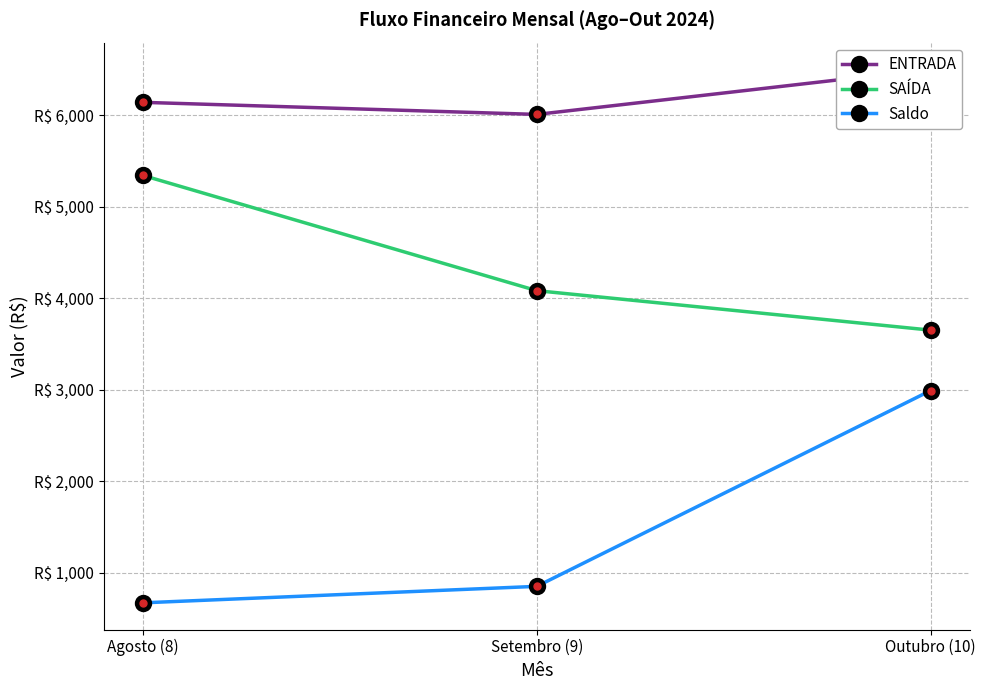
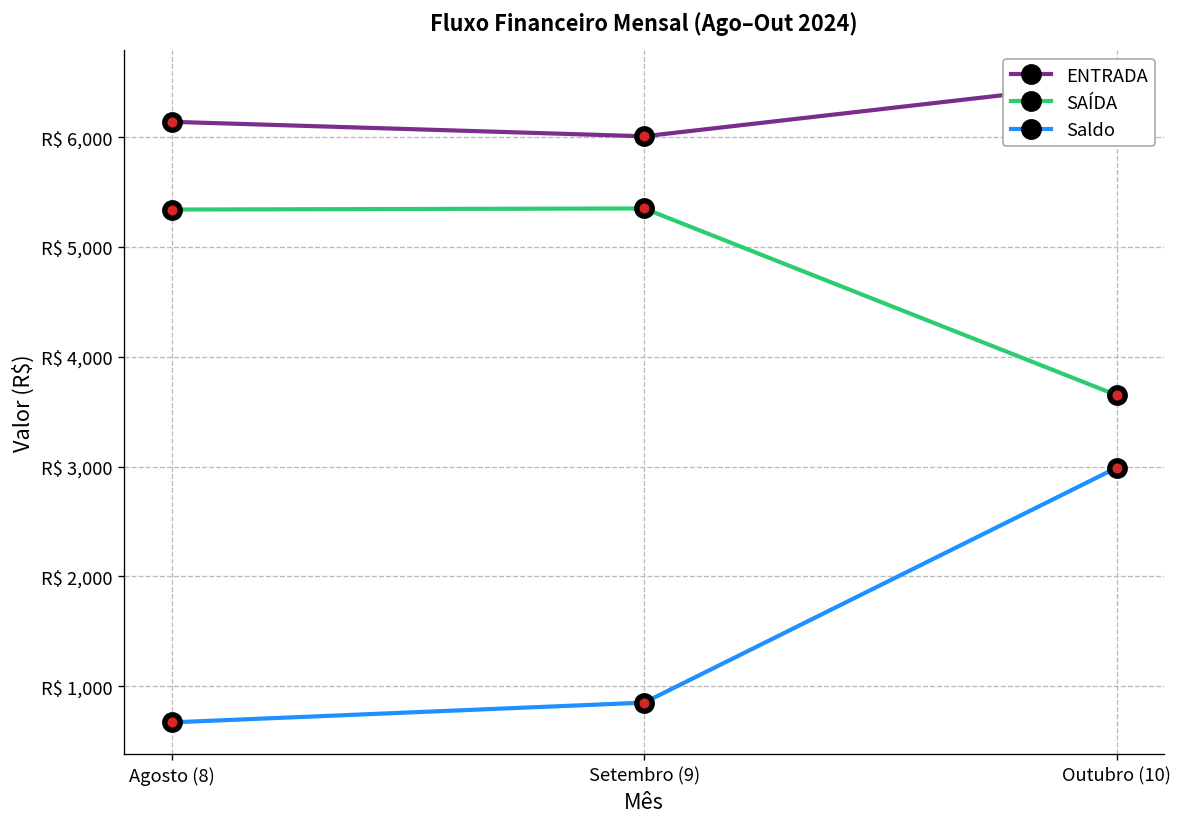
  {
    "ENTRADA": {
      "Agosto (8)": "R$ 6,100",
      "Setembro (9)": "R$ 6,000"
    },
    "SAÍDA": {
      "Agosto (8)": "R$ 5,300",
-     "Setembro (9)": "R$ 4,100",
+     "Setembro (9)": "R$ 5,400",
      "Outubro (10)": "R$ 3,700"
    },
    "Saldo": {
      "Agosto (8)": "R$ 700",
      "Setembro (9)": "R$ 900",
      "Outubro (10)": "R$ 3,000"
    }
  }
